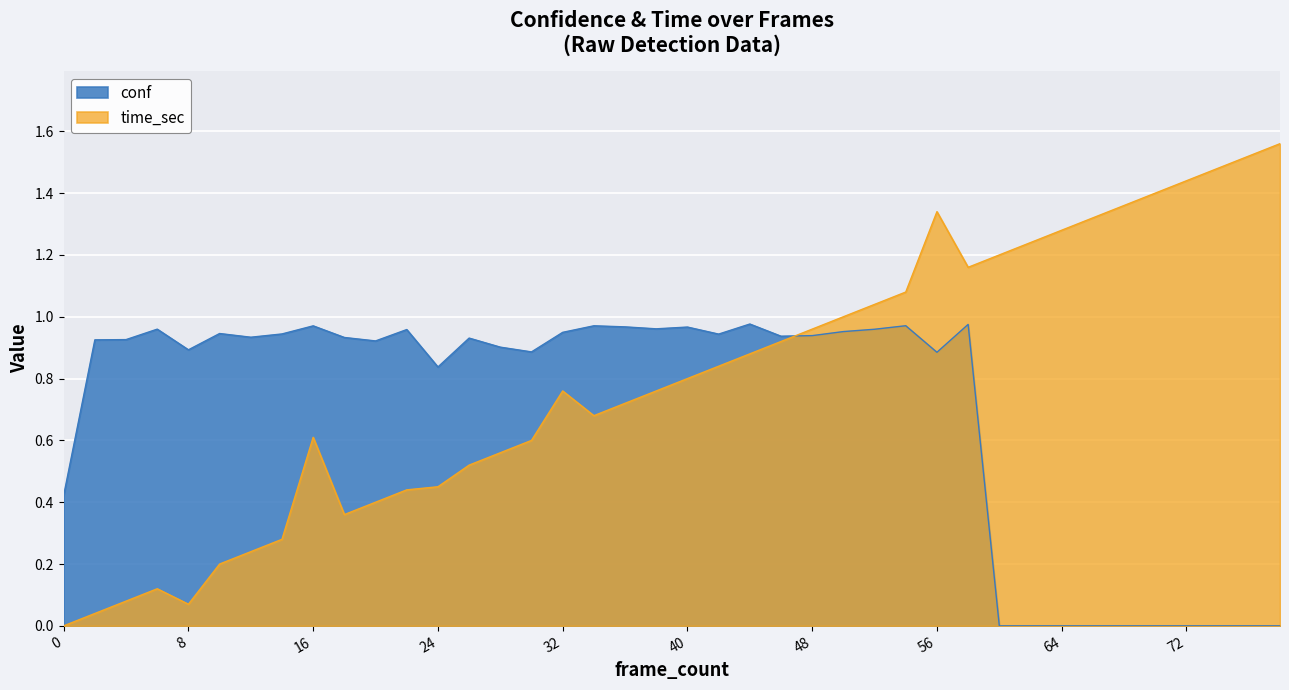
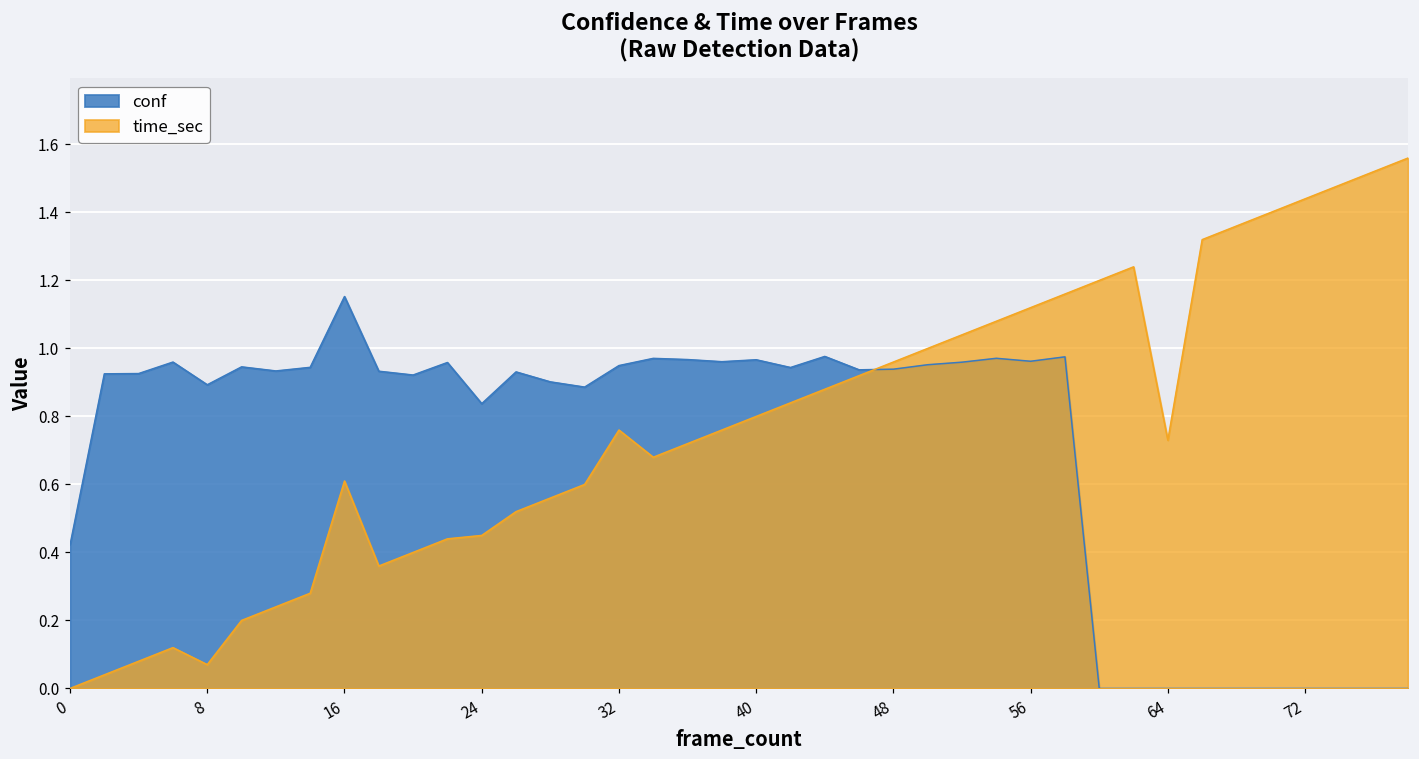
  {
    "conf": {
      "0": 0.42,
      "8": 0.89,
-     "16": 0.97,
+     "16": 1.15,
      "24": 0.84,
      "32": 0.95,
      "40": 0.97,
      "48": 0.94,
-     "56": 0.89,
+     "56": 0.96,
      "64": 0.00,
      "72": 0.00
    },
    "time_sec": {
      "0": 0.00,
      "8": 0.07,
      "16": 0.61,
      "24": 0.45,
      "32": 0.76,
      "40": 0.80,
      "48": 0.96,
-     "56": 1.34,
-     "64": 1.28,
+     "56": 1.12,
+     "64": 0.73,
      "72": 1.44
    }
  }
